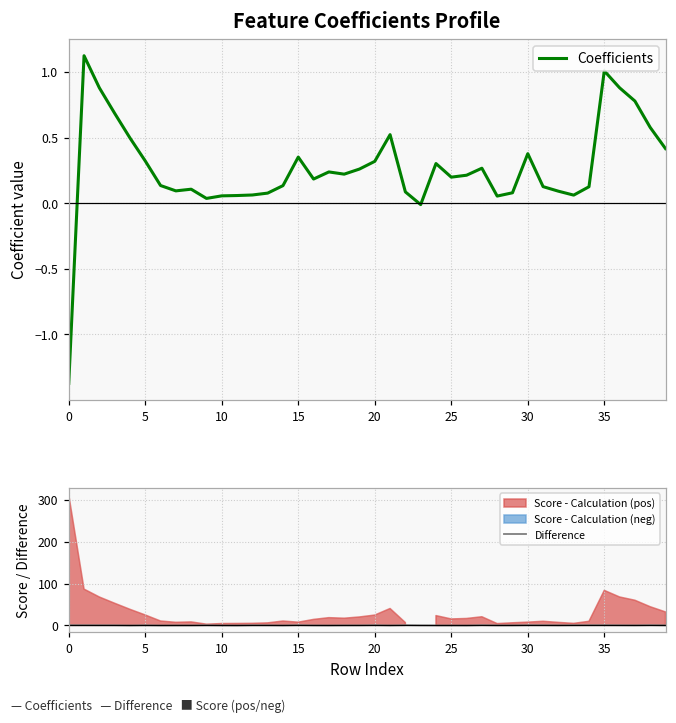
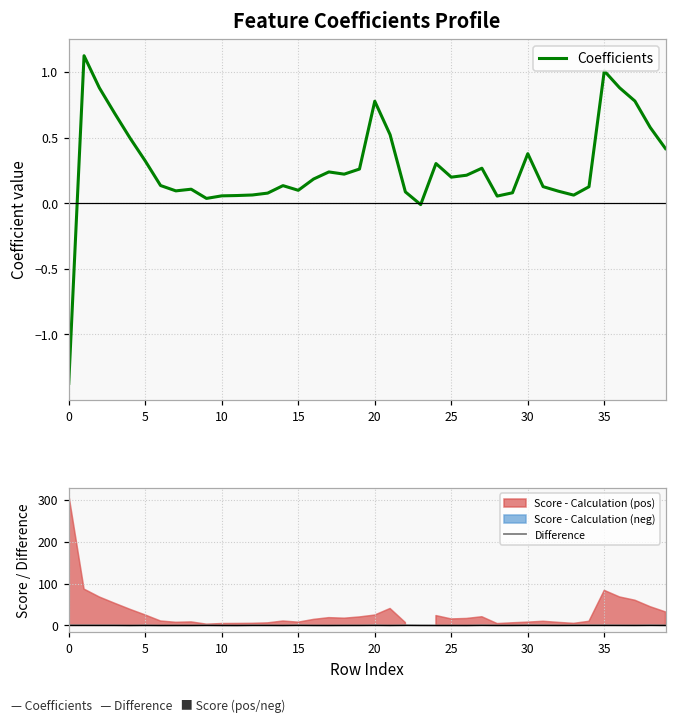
  {
    "Feature Coefficients Profile": {
      "0": -1.37,
      "5": 0.32,
      "10": 0.06,
-     "15": 0.35,
-     "20": 0.32,
+     "15": 0.10,
+     "20": 0.78,
      "25": 0.20,
      "30": 0.38
    }
  }
